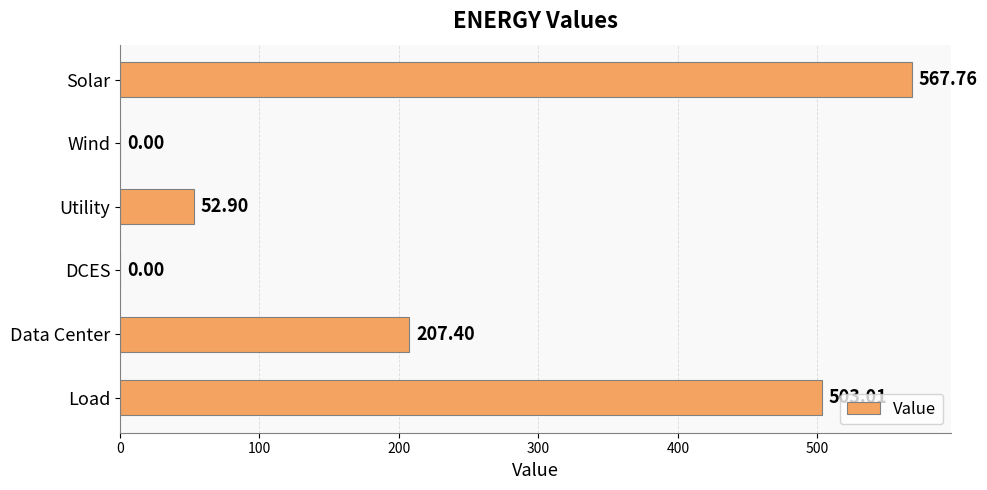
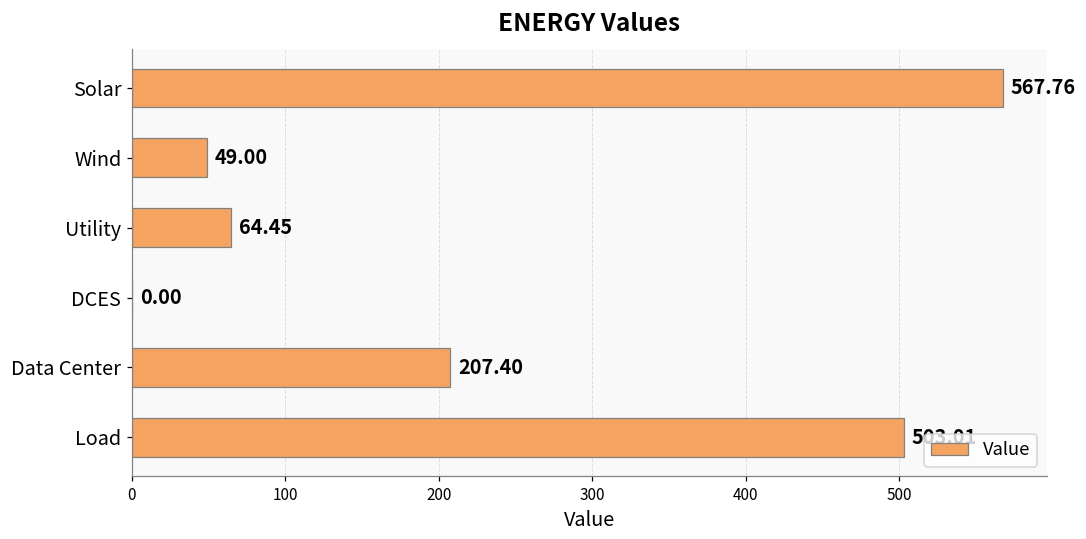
  {
    "Solar": 567.76,
-   "Wind": 0.00,
-   "Utility": 52.90,
+   "Wind": 49.00,
+   "Utility": 64.45,
    "DCES": 0.00,
    "Data Center": 207.40
  }
